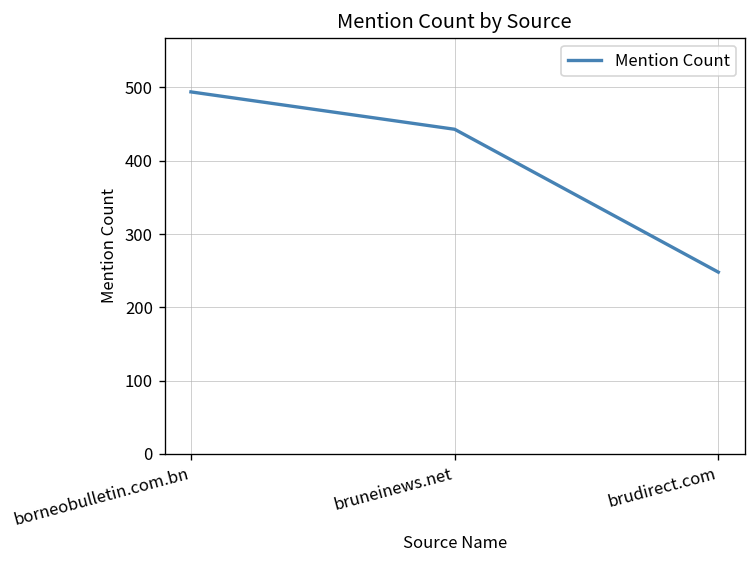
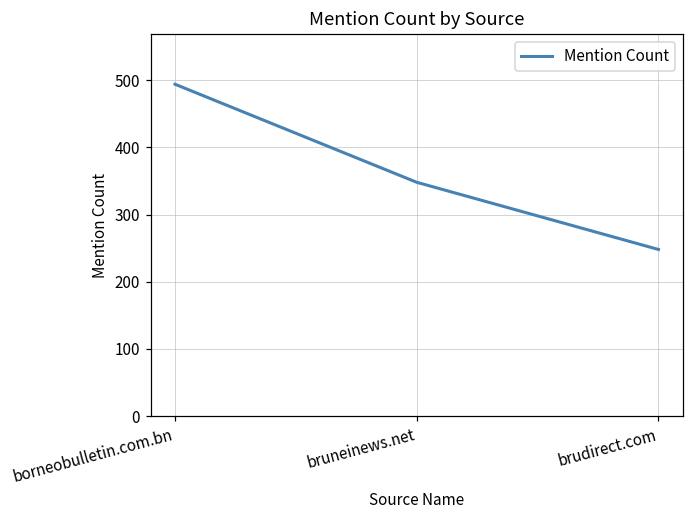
  {
    "borneobulletin.com.bn": 490,
-   "bruneinews.net": 440,
+   "bruneinews.net": 350,
    "brudirect.com": 250
  }
